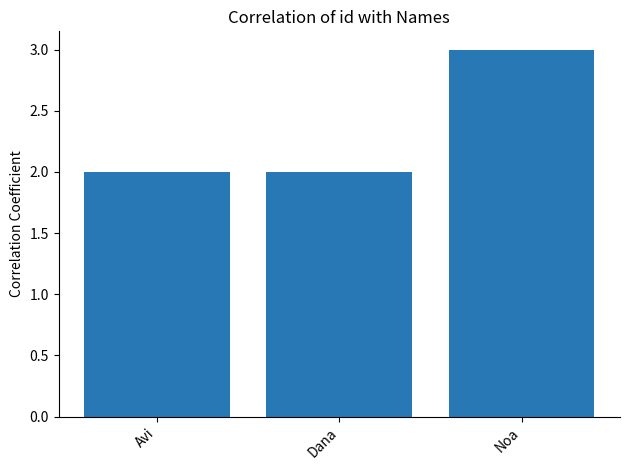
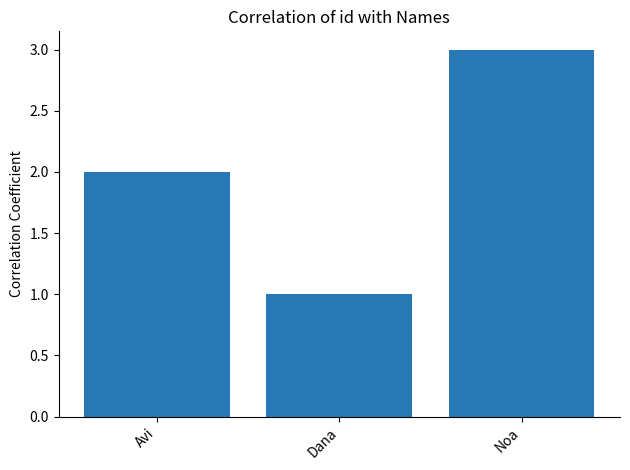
  {
    "Avi": 2,
-   "Dana": 2,
+   "Dana": 1,
    "Noa": 3
  }
